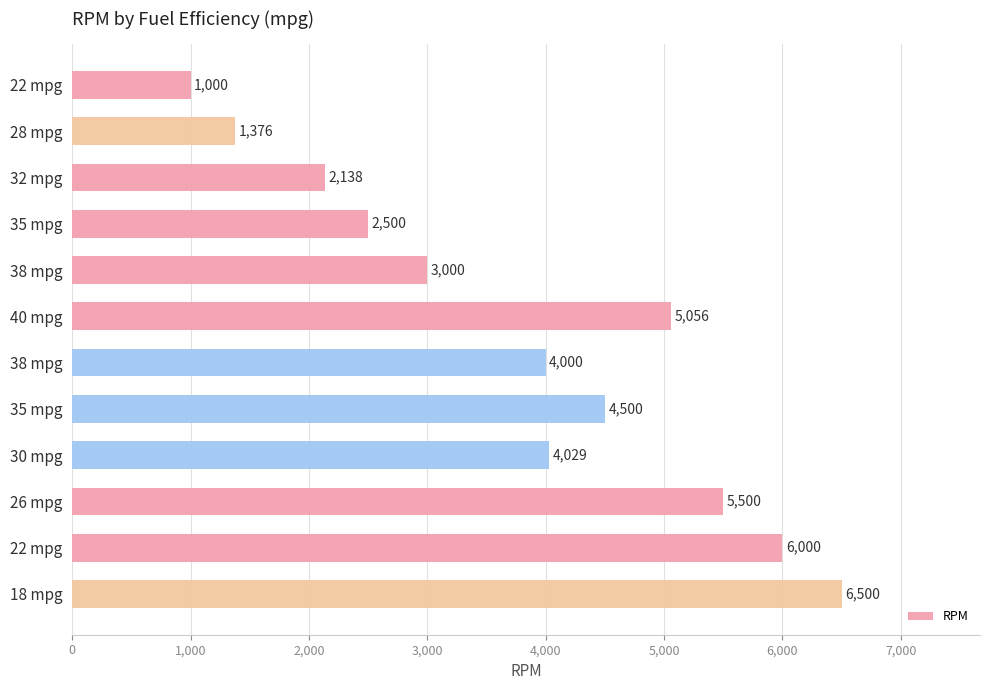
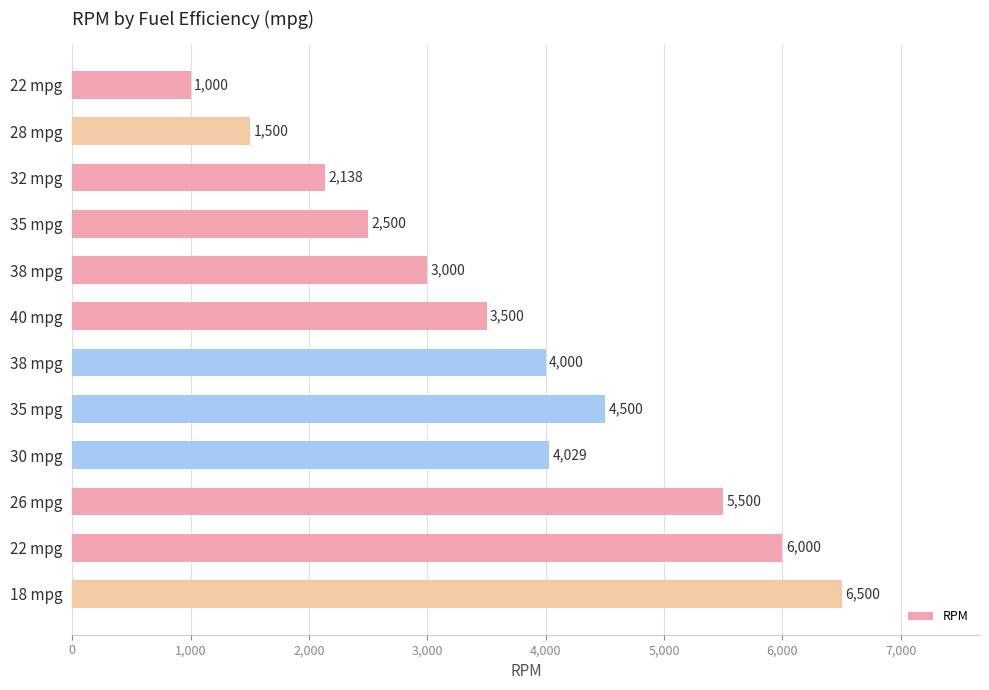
  {
-   "28 mpg": "1,376",
+   "28 mpg": "1,500",
    "32 mpg": "2,138",
-   "40 mpg": "5,056",
+   "40 mpg": "3,500",
    "30 mpg": "4,029",
    "26 mpg": "5,500",
    "18 mpg": "6,500"
  }
